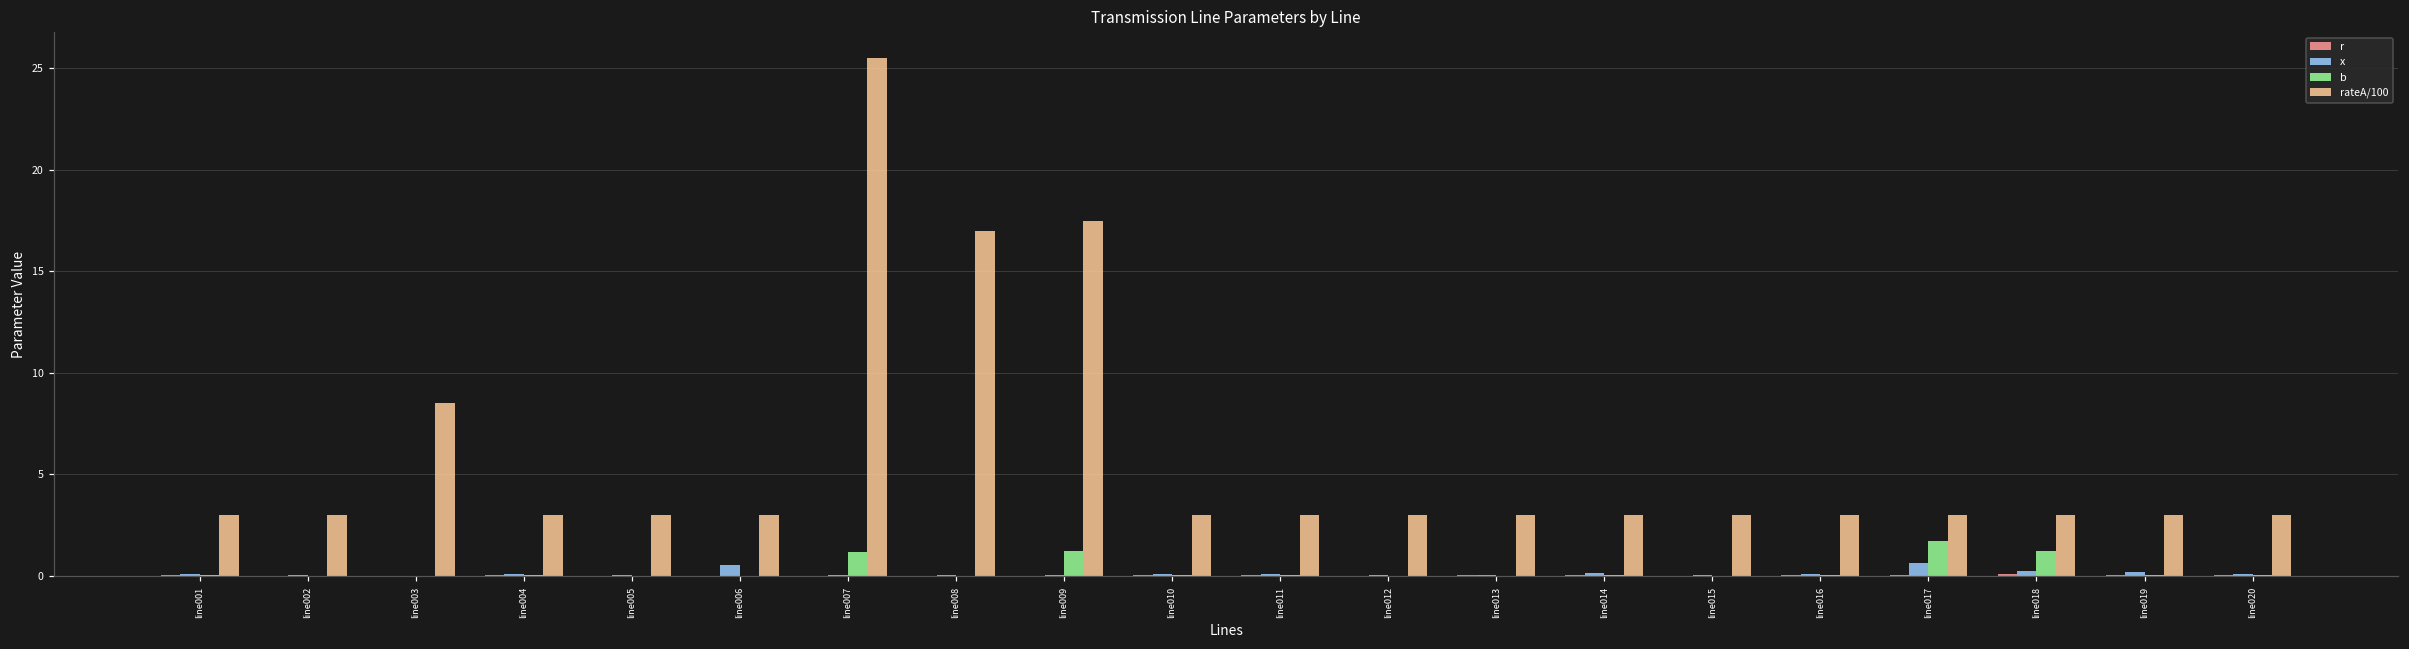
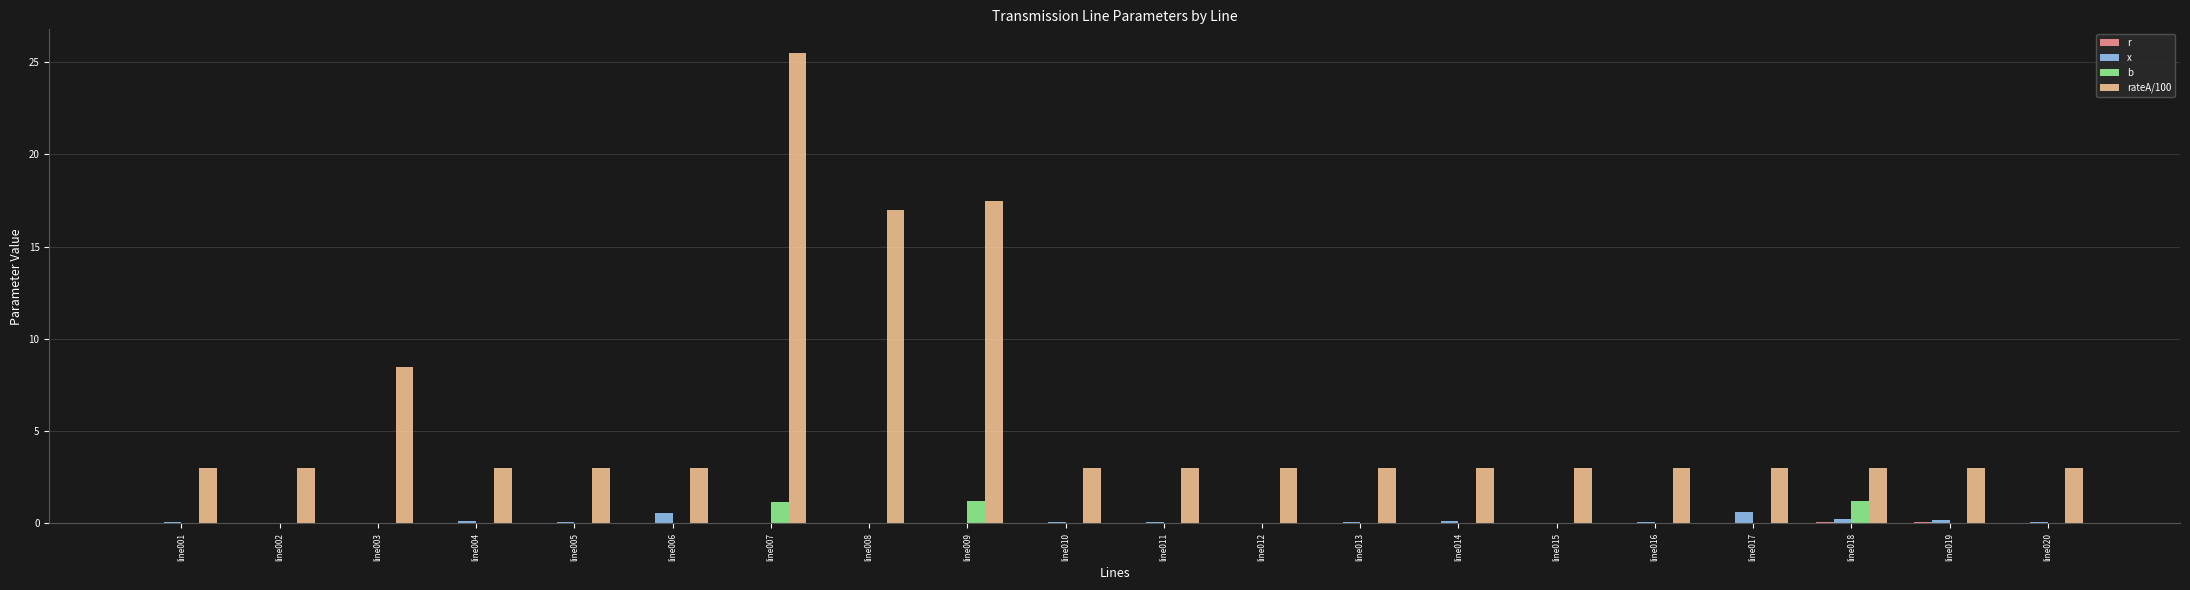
  {
    "x": {
      "line006": 0.5,
      "line014": 0.2,
      "line017": 0.6,
      "line018": 0.2,
      "line019": 0.2
    },
    "b": {
      "line007": 1.2,
      "line008": 0.0,
      "line009": 1.2,
-     "line017": 1.7,
+     "line017": 0.0,
      "line018": 1.2
    }
  }
